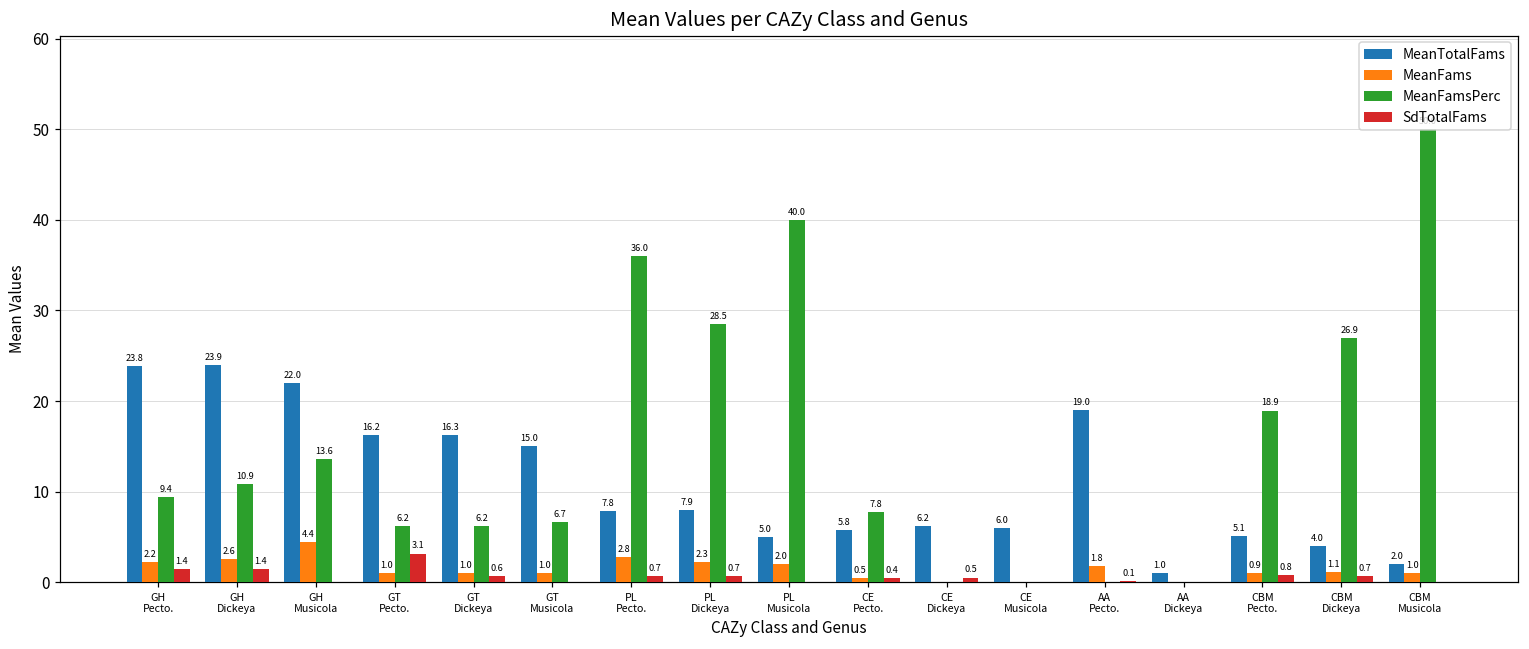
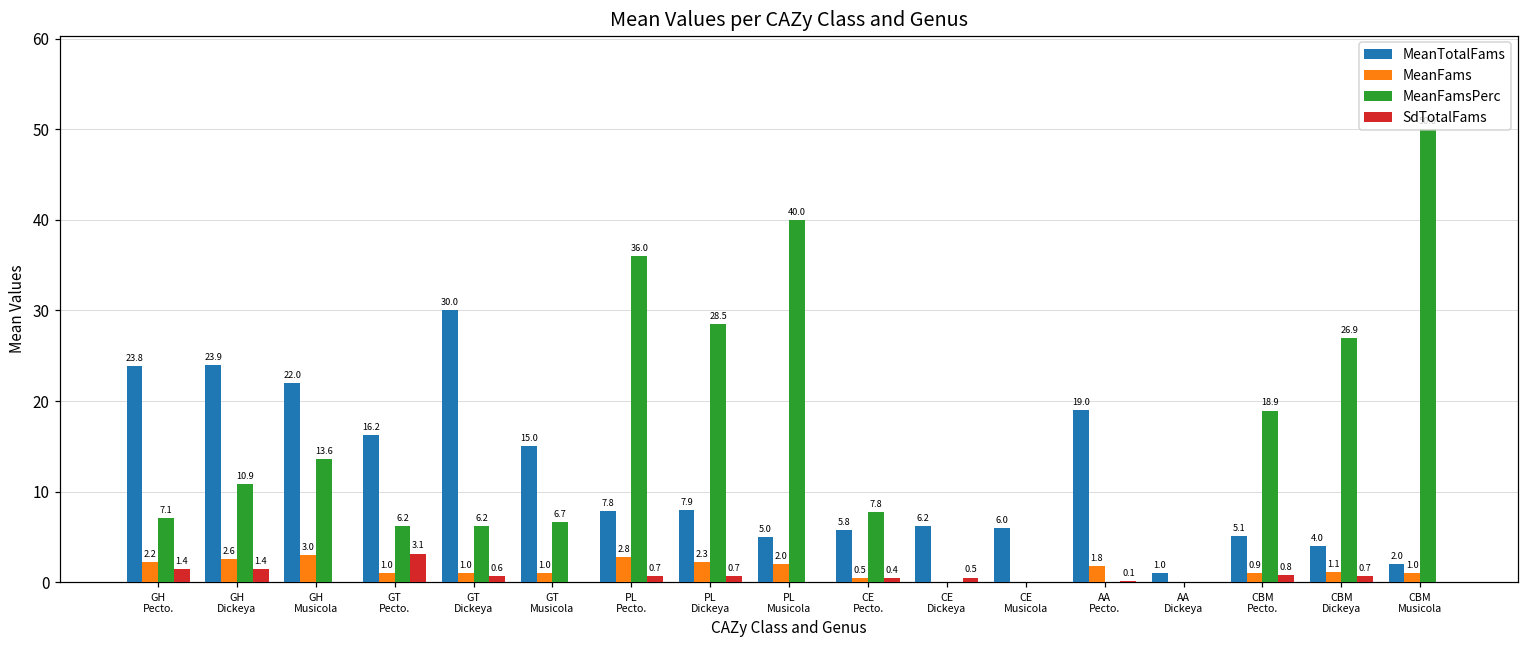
  {
    "MeanTotalFams": {
      "GH Pecto.": 23.8,
      "GH Dickeya": 23.9,
      "GH Musicola": 22.0,
      "GT Pecto.": 16.2,
-     "GT Dickeya": 16.3,
+     "GT Dickeya": 30.0,
      "GT Musicola": 15.0,
      "PL Pecto.": 7.8,
      "PL Dickeya": 7.9,
      "PL Musicola": 5.0,
      "CE Pecto.": 5.8,
      "CE Dickeya": 6.2,
      "CE Musicola": 6.0,
      "AA Pecto.": 19.0,
      "AA Dickeya": 1.0,
      "CBM Pecto.": 5.1,
      "CBM Dickeya": 4.0,
      "CBM Musicola": 2.0
    },
    "MeanFams": {
      "GH Pecto.": 2.2,
      "GH Dickeya": 2.6,
-     "GH Musicola": 4.4,
+     "GH Musicola": 3.0,
      "GT Pecto.": 1.0,
      "GT Dickeya": 1.0,
      "GT Musicola": 1.0,
      "PL Pecto.": 2.8,
      "PL Dickeya": 2.3,
      "PL Musicola": 2.0,
      "CE Pecto.": 0.5,
      "AA Pecto.": 1.8,
      "CBM Pecto.": 0.9,
      "CBM Dickeya": 1.1,
      "CBM Musicola": 1.0
    },
    "MeanFamsPerc": {
-     "GH Pecto.": 9.4,
+     "GH Pecto.": 7.1,
      "GH Dickeya": 10.9,
      "GH Musicola": 13.6,
      "GT Pecto.": 6.2,
      "GT Dickeya": 6.2,
      "GT Musicola": 6.7,
      "PL Pecto.": 36.0,
      "PL Dickeya": 28.5,
      "PL Musicola": 40.0,
      "CE Pecto.": 7.8,
      "CBM Pecto.": 18.9,
      "CBM Dickeya": 26.9
    },
    "SdTotalFams": {
      "GH Pecto.": 1.4,
      "GH Dickeya": 1.4,
      "GT Pecto.": 3.1,
      "GT Dickeya": 0.6,
      "PL Pecto.": 0.7,
      "PL Dickeya": 0.7,
      "CE Pecto.": 0.4,
      "CE Dickeya": 0.5,
      "AA Pecto.": 0.1,
      "CBM Pecto.": 0.8,
      "CBM Dickeya": 0.7
    }
  }
